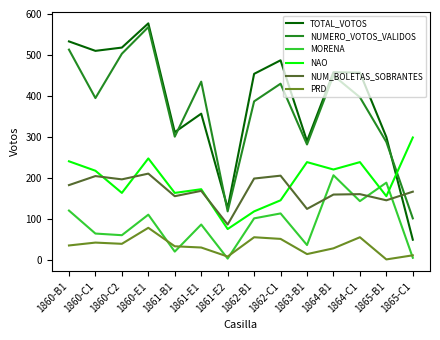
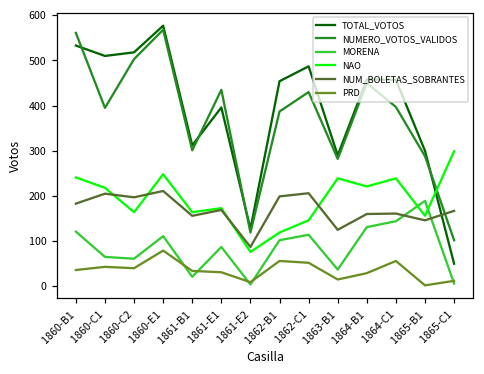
  {
    "TOTAL_VOTOS": {
      "1860-B1": 530,
      "1860-C1": 510,
      "1860-C2": 520,
      "1860-E1": 580,
      "1861-B1": 310,
-     "1861-E1": 360,
+     "1861-E1": 400,
      "1861-E2": 130,
      "1862-B1": 450,
      "1862-C1": 490,
      "1863-B1": 290,
      "1865-B1": 300,
      "1865-C1": 50
    },
    "NUMERO_VOTOS_VALIDOS": {
-     "1860-B1": 510,
+     "1860-B1": 560,
      "1860-C1": 400,
      "1860-C2": 500,
      "1860-E1": 570,
      "1861-B1": 300,
      "1861-E1": 440,
      "1861-E2": 120,
      "1862-B1": 390,
      "1862-C1": 430,
      "1863-B1": 280,
      "1865-B1": 290,
      "1865-C1": 100
    },
    "MORENA": {
      "1860-B1": 120,
      "1860-C1": 70,
      "1860-C2": 60,
      "1860-E1": 110,
      "1861-B1": 20,
      "1861-E1": 90,
      "1862-B1": 100,
      "1862-C1": 110,
      "1863-B1": 40,
-     "1864-B1": 210,
+     "1864-B1": 130,
      "1864-C1": 140,
      "1865-B1": 190
    },
    "NAO": {
      "1860-B1": 240,
      "1860-C1": 220,
      "1860-C2": 160,
      "1860-E1": 250,
      "1861-B1": 160,
      "1861-E2": 80,
      "1862-B1": 120,
      "1862-C1": 150,
      "1863-B1": 240,
      "1864-B1": 220,
      "1864-C1": 240,
      "1865-B1": 160,
      "1865-C1": 300
    }
  }
